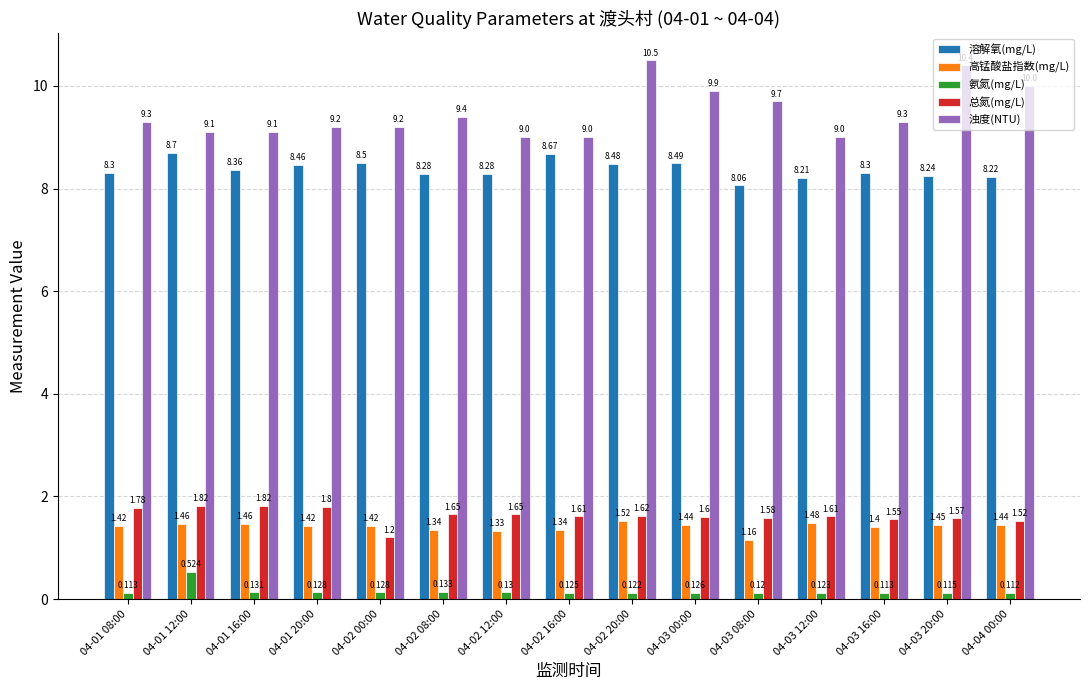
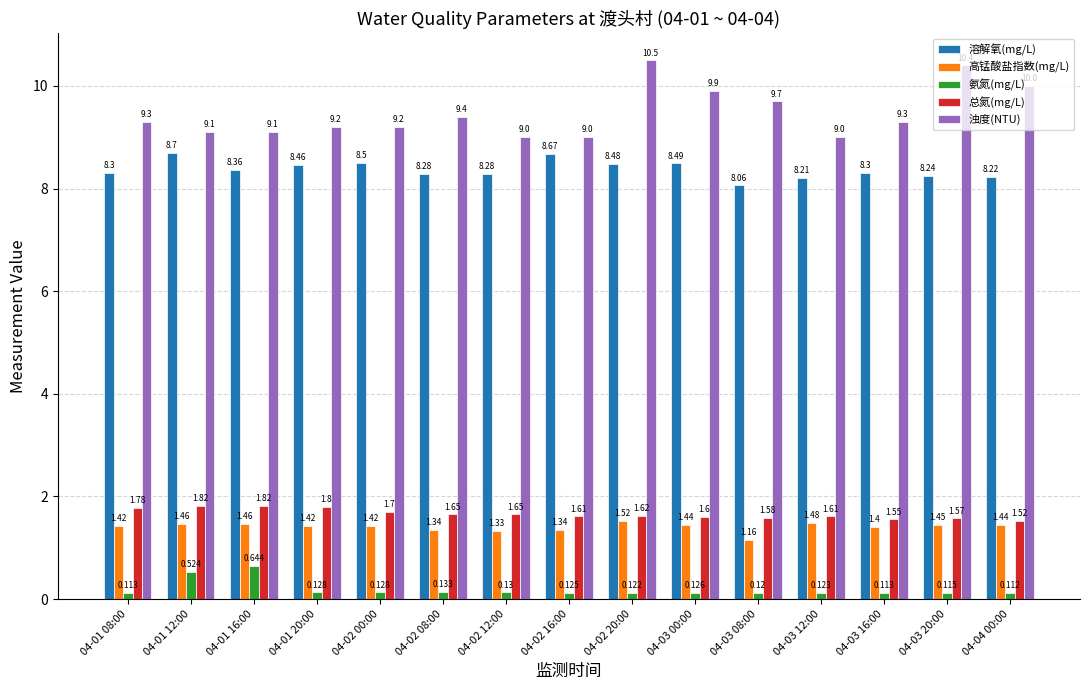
  {
    "溶解氧(mg/L)": {
      "04-01 08:00": 8.3,
      "04-01 12:00": 8.7,
      "04-01 16:00": 8.36,
      "04-01 20:00": 8.46,
      "04-02 00:00": 8.5,
      "04-02 08:00": 8.28,
      "04-02 12:00": 8.28,
      "04-02 16:00": 8.67,
      "04-02 20:00": 8.48,
      "04-03 00:00": 8.49,
      "04-03 08:00": 8.06,
      "04-03 12:00": 8.21,
      "04-03 16:00": 8.3,
      "04-03 20:00": 8.24,
      "04-04 00:00": 8.22
    },
    "高锰酸盐指数(mg/L)": {
      "04-01 08:00": 1.42,
      "04-01 12:00": 1.46,
      "04-01 16:00": 1.46,
      "04-01 20:00": 1.42,
      "04-02 00:00": 1.42,
      "04-02 08:00": 1.34,
      "04-02 12:00": 1.33,
      "04-02 16:00": 1.34,
      "04-02 20:00": 1.52,
      "04-03 00:00": 1.44,
      "04-03 08:00": 1.16,
      "04-03 12:00": 1.48,
      "04-03 16:00": 1.4,
      "04-03 20:00": 1.45,
      "04-04 00:00": 1.44
    },
    "氨氮(mg/L)": {
      "04-01 08:00": 0.113,
      "04-01 12:00": 0.524,
-     "04-01 16:00": 0.131,
+     "04-01 16:00": 0.644,
      "04-01 20:00": 0.128,
      "04-02 00:00": 0.128,
      "04-02 08:00": 0.133,
      "04-02 12:00": 0.13,
      "04-02 16:00": 0.125,
      "04-02 20:00": 0.122,
      "04-03 00:00": 0.126,
      "04-03 08:00": 0.12,
      "04-03 12:00": 0.123,
      "04-03 16:00": 0.113,
      "04-03 20:00": 0.115,
      "04-04 00:00": 0.112
    },
    "总氮(mg/L)": {
      "04-01 08:00": 1.78,
      "04-01 12:00": 1.82,
      "04-01 16:00": 1.82,
      "04-01 20:00": 1.8,
-     "04-02 00:00": 1.2,
+     "04-02 00:00": 1.7,
      "04-02 08:00": 1.65,
      "04-02 12:00": 1.65,
      "04-02 16:00": 1.61,
      "04-02 20:00": 1.62,
      "04-03 00:00": 1.6,
      "04-03 08:00": 1.58,
      "04-03 12:00": 1.61,
      "04-03 16:00": 1.55,
      "04-03 20:00": 1.57,
      "04-04 00:00": 1.52
    },
    "浊度(NTU)": {
      "04-01 08:00": 9.3,
      "04-01 12:00": 9.1,
      "04-01 16:00": 9.1,
      "04-01 20:00": 9.2,
      "04-02 00:00": 9.2,
      "04-02 08:00": 9.4,
      "04-02 12:00": 9.0,
      "04-02 16:00": 9.0,
      "04-02 20:00": 10.5,
      "04-03 00:00": 9.9,
      "04-03 08:00": 9.7,
      "04-03 12:00": 9.0,
      "04-03 16:00": 9.3
    }
  }
